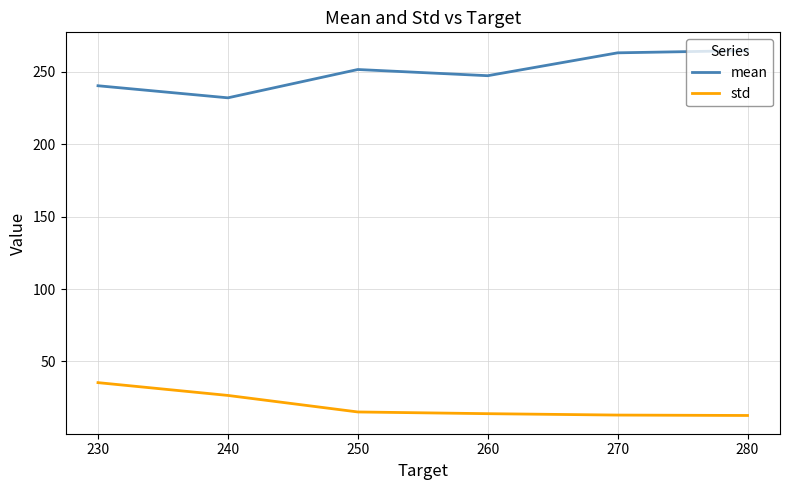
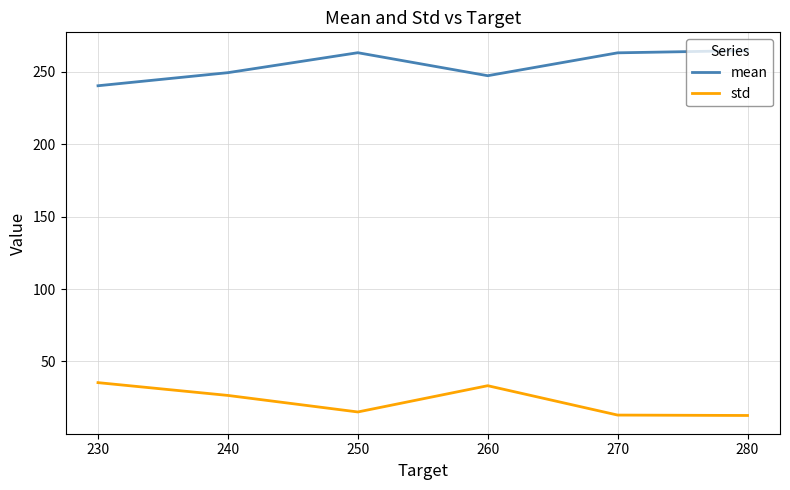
  {
    "mean": {
      "230": 240,
-     "240": 232,
-     "250": 252,
+     "240": 249,
+     "250": 263,
      "260": 247,
      "270": 263
    },
    "std": {
      "230": 35,
      "240": 27,
      "250": 15,
-     "260": 14,
+     "260": 33,
      "270": 13,
      "280": 13
    }
  }
